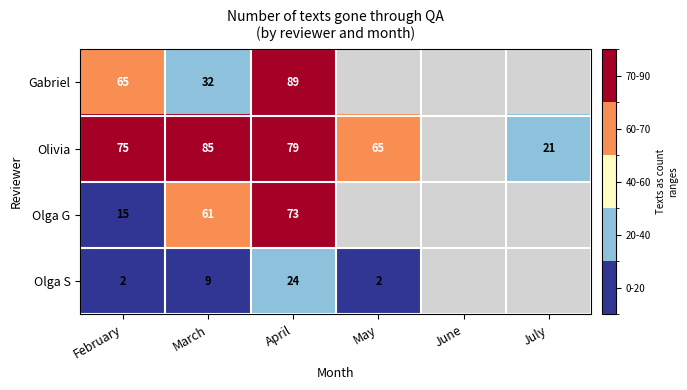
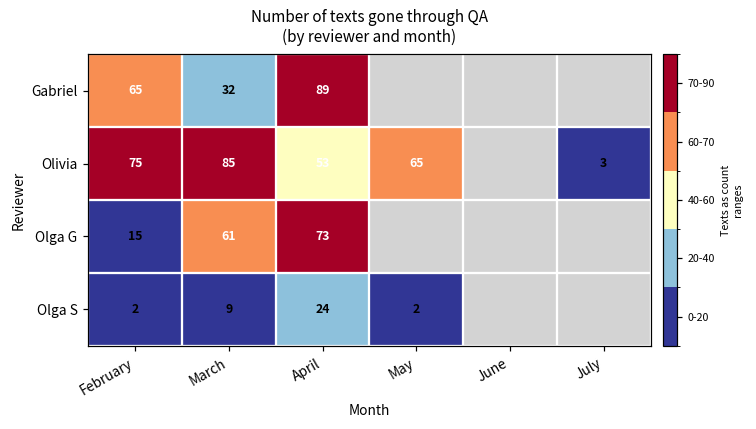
  {
    "Gabriel": {
      "February": 65,
      "March": 32,
      "April": 89
    },
    "Olivia": {
      "February": 75,
      "March": 85,
-     "April": 79,
+     "April": 53,
      "May": 65,
-     "July": 21
+     "July": 3
    },
    "Olga G": {
      "February": 15,
      "March": 61,
      "April": 73
    },
    "Olga S": {
      "February": 2,
      "March": 9,
      "April": 24,
      "May": 2
    }
  }
